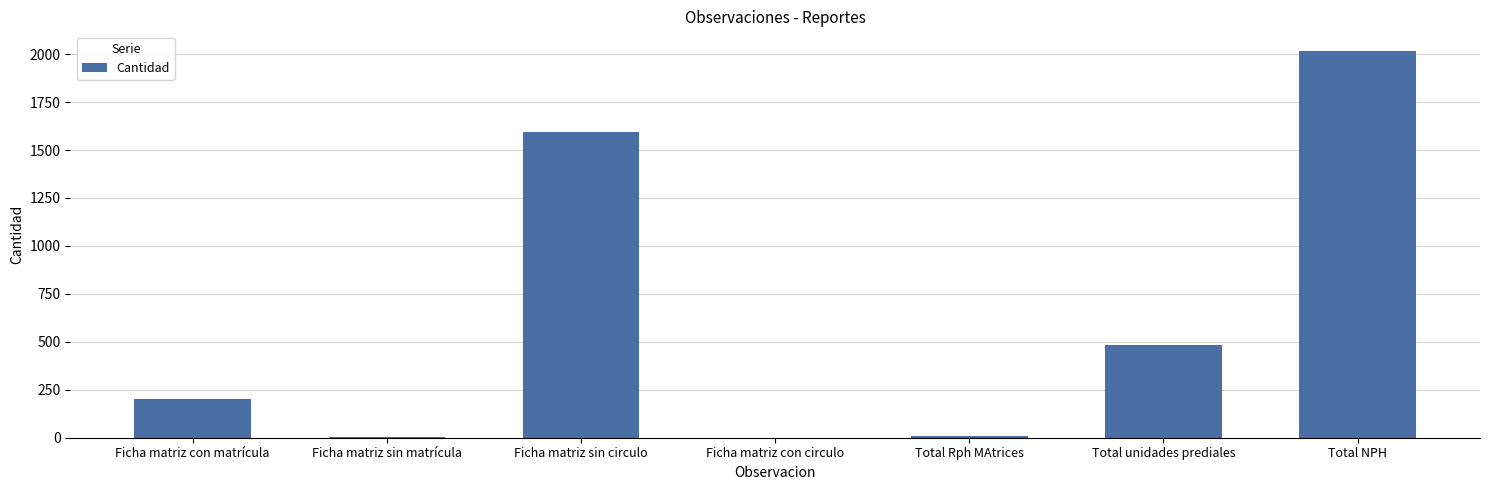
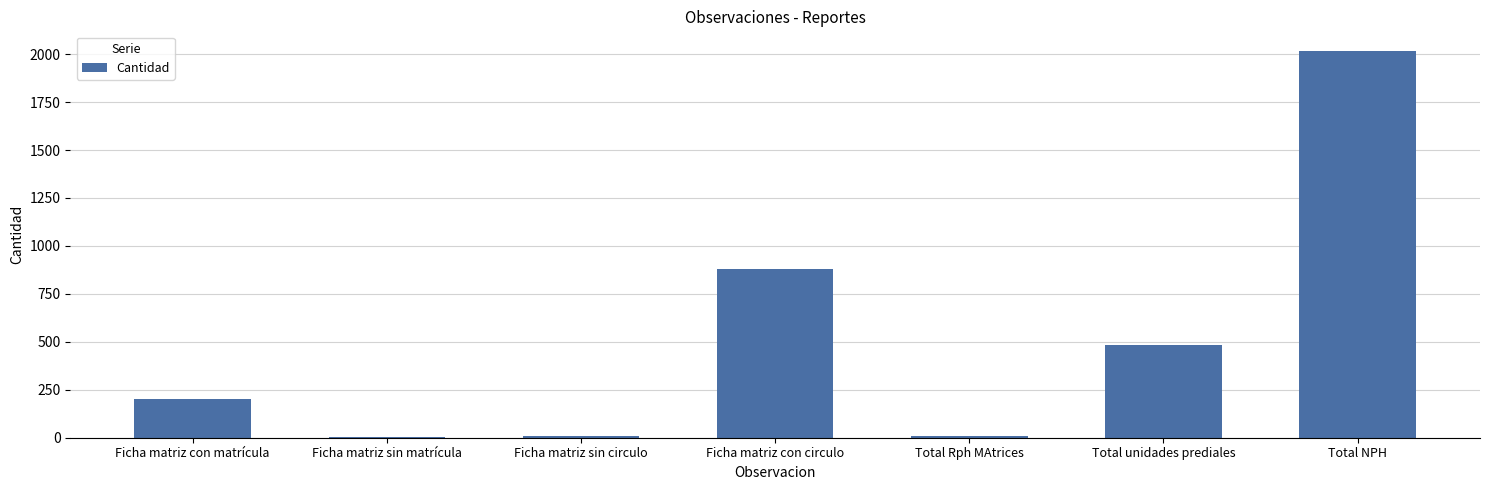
  {
    "Ficha matriz con matrícula": 200,
-   "Ficha matriz sin circulo": 1590,
-   "Ficha matriz con circulo": 0,
+   "Ficha matriz sin circulo": 10,
+   "Ficha matriz con circulo": 880,
    "Total unidades prediales": 480,
    "Total NPH": 2020
  }
